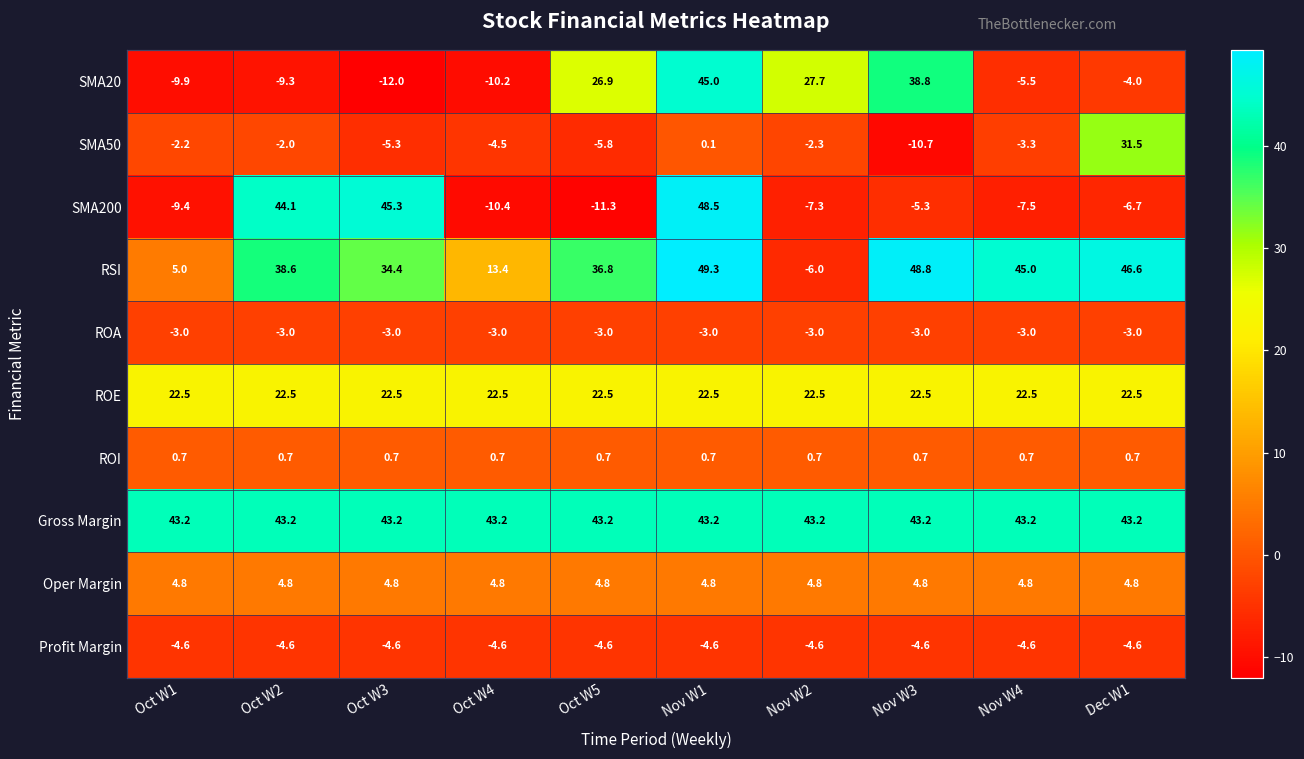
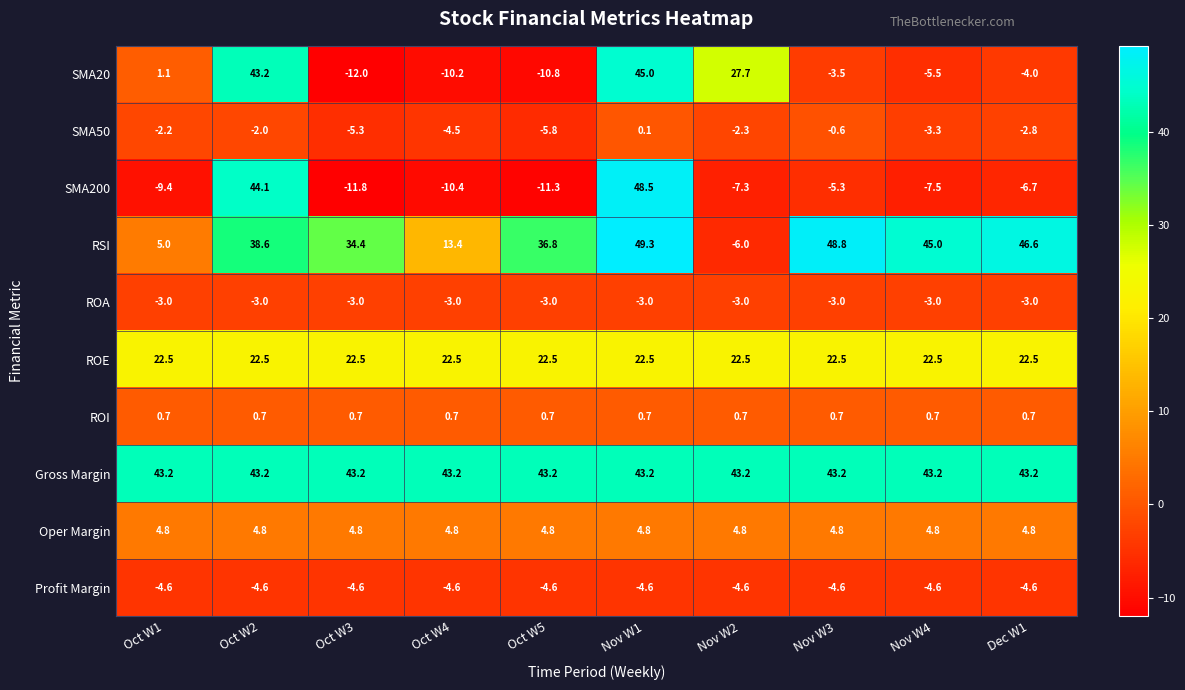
  {
    "SMA20": {
-     "Oct W1": -9.9,
-     "Oct W2": -9.3,
+     "Oct W1": 1.1,
+     "Oct W2": 43.2,
      "Oct W3": -12.0,
      "Oct W4": -10.2,
-     "Oct W5": 26.9,
+     "Oct W5": -10.8,
      "Nov W1": 45.0,
      "Nov W2": 27.7,
-     "Nov W3": 38.8,
+     "Nov W3": -3.5,
      "Nov W4": -5.5,
      "Dec W1": -4.0
    },
    "SMA50": {
      "Oct W1": -2.2,
      "Oct W2": -2.0,
      "Oct W3": -5.3,
      "Oct W4": -4.5,
      "Oct W5": -5.8,
      "Nov W1": 0.1,
      "Nov W2": -2.3,
-     "Nov W3": -10.7,
+     "Nov W3": -0.6,
      "Nov W4": -3.3,
-     "Dec W1": 31.5
+     "Dec W1": -2.8
    },
    "SMA200": {
      "Oct W1": -9.4,
      "Oct W2": 44.1,
-     "Oct W3": 45.3,
+     "Oct W3": -11.8,
      "Oct W4": -10.4,
      "Oct W5": -11.3,
      "Nov W1": 48.5,
      "Nov W2": -7.3,
      "Nov W3": -5.3,
      "Nov W4": -7.5,
      "Dec W1": -6.7
    },
    "RSI": {
      "Oct W1": 5.0,
      "Oct W2": 38.6,
      "Oct W3": 34.4,
      "Oct W4": 13.4,
      "Oct W5": 36.8,
      "Nov W1": 49.3,
      "Nov W2": -6.0,
      "Nov W3": 48.8,
      "Nov W4": 45.0,
      "Dec W1": 46.6
    },
    "ROA": {
      "Oct W1": -3.0,
      "Oct W2": -3.0,
      "Oct W3": -3.0,
      "Oct W4": -3.0,
      "Oct W5": -3.0,
      "Nov W1": -3.0,
      "Nov W2": -3.0,
      "Nov W3": -3.0,
      "Nov W4": -3.0,
      "Dec W1": -3.0
    },
    "ROE": {
      "Oct W1": 22.5,
      "Oct W2": 22.5,
      "Oct W3": 22.5,
      "Oct W4": 22.5,
      "Oct W5": 22.5,
      "Nov W1": 22.5,
      "Nov W2": 22.5,
      "Nov W3": 22.5,
      "Nov W4": 22.5,
      "Dec W1": 22.5
    },
    "ROI": {
      "Oct W1": 0.7,
      "Oct W2": 0.7,
      "Oct W3": 0.7,
      "Oct W4": 0.7,
      "Oct W5": 0.7,
      "Nov W1": 0.7,
      "Nov W2": 0.7,
      "Nov W3": 0.7,
      "Nov W4": 0.7,
      "Dec W1": 0.7
    },
    "Gross Margin": {
      "Oct W1": 43.2,
      "Oct W2": 43.2,
      "Oct W3": 43.2,
      "Oct W4": 43.2,
      "Oct W5": 43.2,
      "Nov W1": 43.2,
      "Nov W2": 43.2,
      "Nov W3": 43.2,
      "Nov W4": 43.2,
      "Dec W1": 43.2
    },
    "Oper Margin": {
      "Oct W1": 4.8,
      "Oct W2": 4.8,
      "Oct W3": 4.8,
      "Oct W4": 4.8,
      "Oct W5": 4.8,
      "Nov W1": 4.8,
      "Nov W2": 4.8,
      "Nov W3": 4.8,
      "Nov W4": 4.8,
      "Dec W1": 4.8
    },
    "Profit Margin": {
      "Oct W1": -4.6,
      "Oct W2": -4.6,
      "Oct W3": -4.6,
      "Oct W4": -4.6,
      "Oct W5": -4.6,
      "Nov W1": -4.6,
      "Nov W2": -4.6,
      "Nov W3": -4.6,
      "Nov W4": -4.6,
      "Dec W1": -4.6
    }
  }
